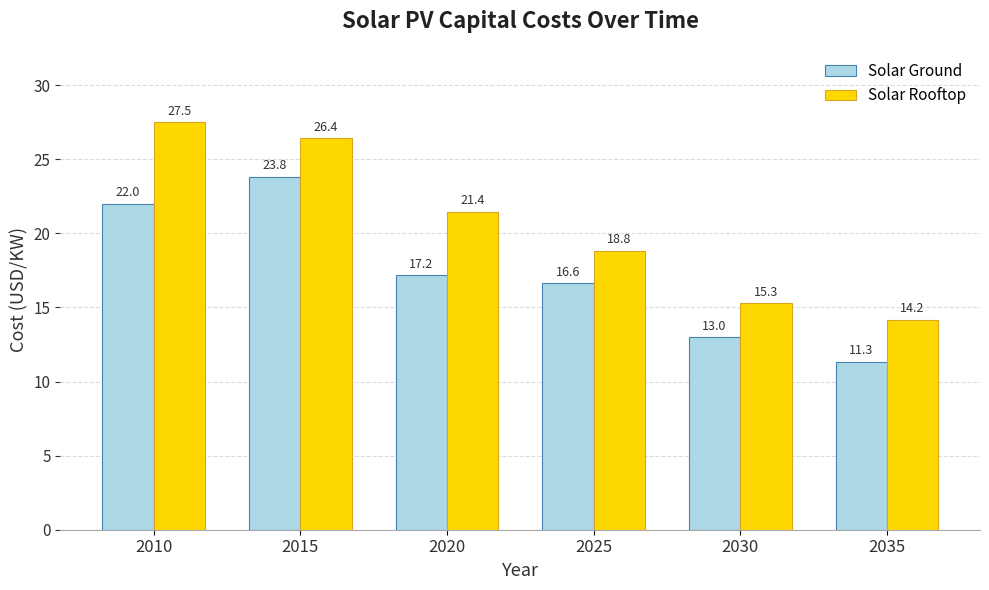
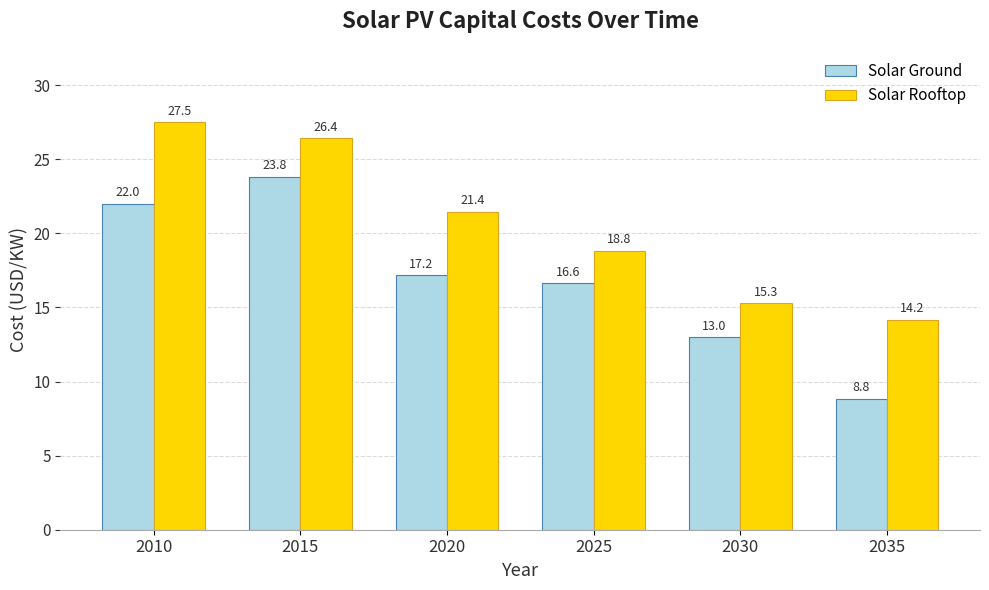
  {
    "Solar Ground": {
      "2010": 22.0,
      "2015": 23.8,
      "2020": 17.2,
      "2025": 16.6,
      "2030": 13.0,
-     "2035": 11.3
+     "2035": 8.8
    },
    "Solar Rooftop": {
      "2010": 27.5,
      "2015": 26.4,
      "2020": 21.4,
      "2025": 18.8,
      "2030": 15.3,
      "2035": 14.2
    }
  }
